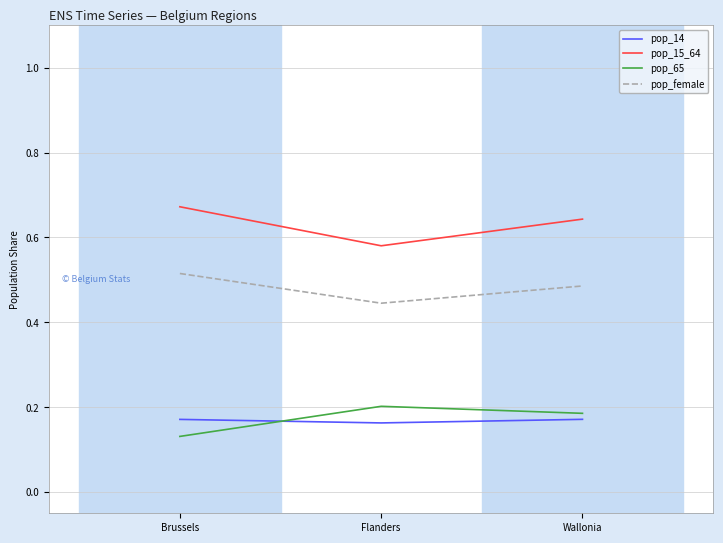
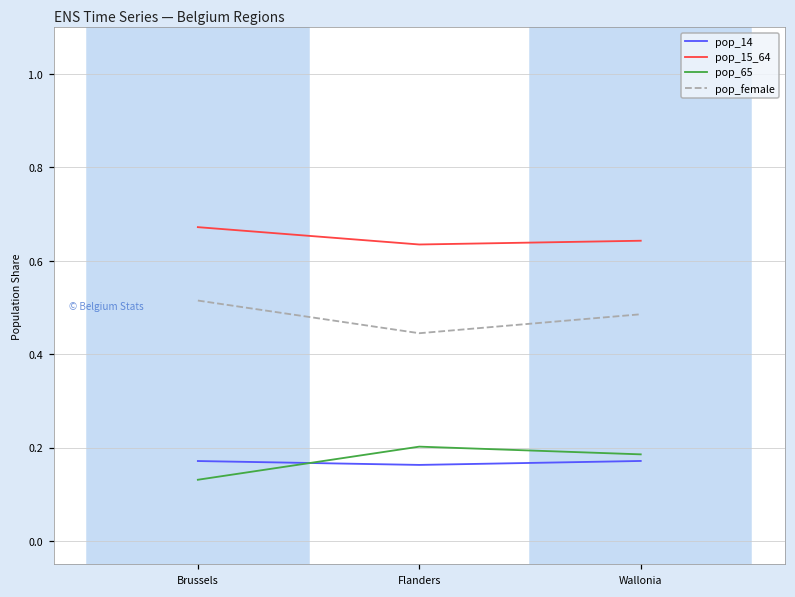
  {
    "pop_14": {
      "Brussels": 0.17,
      "Flanders": 0.16,
      "Wallonia": 0.17
    },
    "pop_15_64": {
      "Brussels": 0.67,
-     "Flanders": 0.58,
+     "Flanders": 0.64,
      "Wallonia": 0.64
    },
    "pop_65": {
      "Brussels": 0.13,
      "Flanders": 0.20,
      "Wallonia": 0.19
    },
    "pop_female": {
      "Brussels": 0.51,
      "Flanders": 0.45,
      "Wallonia": 0.49
    }
  }
